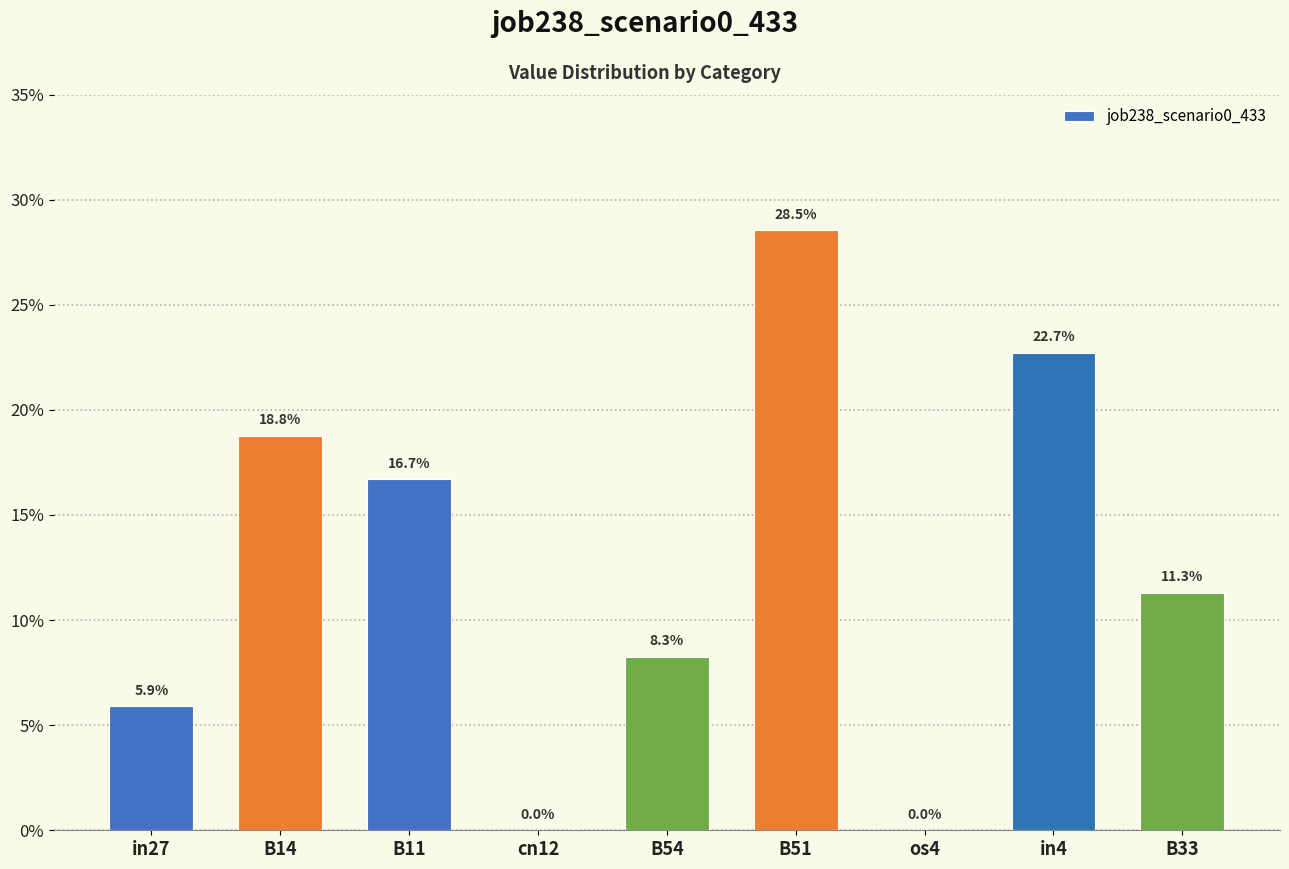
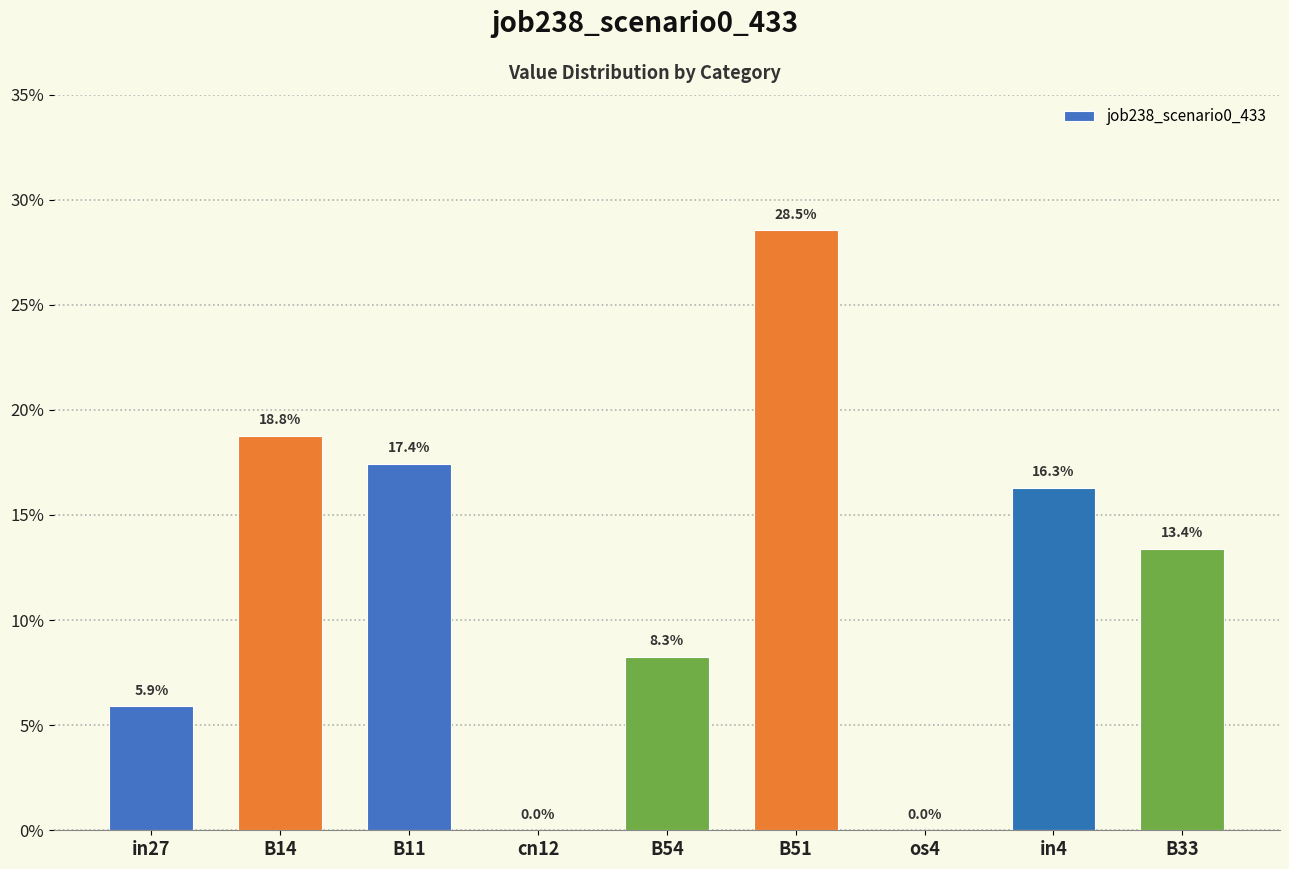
  {
    "in27": "5.9%",
    "B14": "18.8%",
-   "B11": "16.7%",
+   "B11": "17.4%",
    "cn12": "0.0%",
    "B54": "8.3%",
    "B51": "28.5%",
    "os4": "0.0%",
-   "in4": "22.7%",
-   "B33": "11.3%"
+   "in4": "16.3%",
+   "B33": "13.4%"
  }
